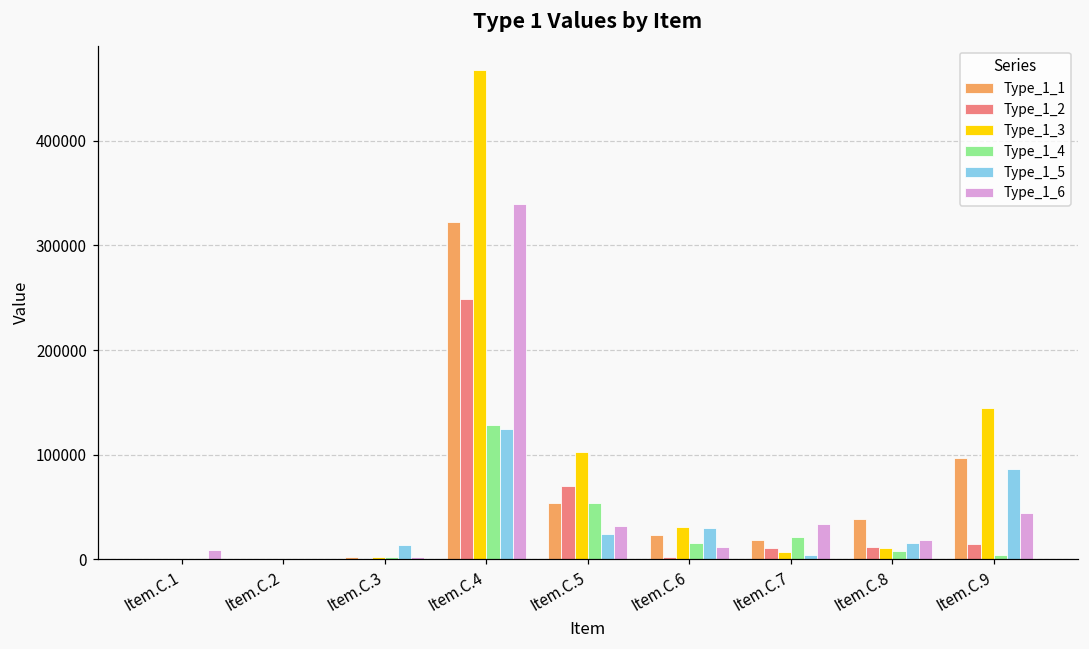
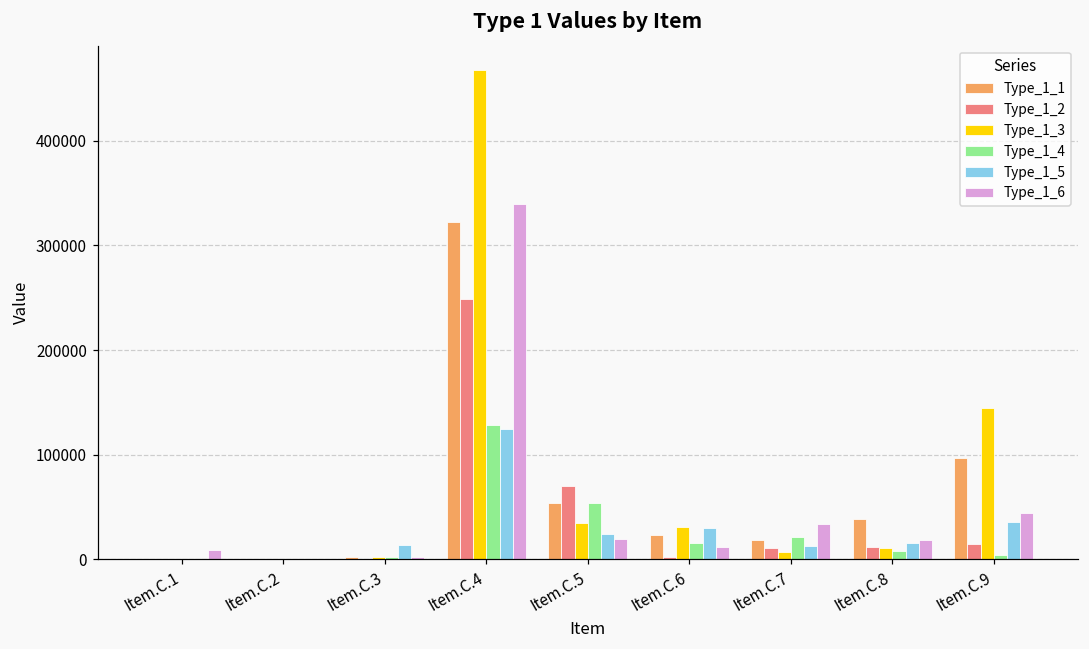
  {
    "Type_1_3": {
      "Item.C.4": 470000,
-     "Item.C.5": 100000,
+     "Item.C.5": 30000,
      "Item.C.6": 30000,
      "Item.C.7": 10000,
      "Item.C.8": 10000,
      "Item.C.9": 140000
    },
    "Type_1_4": {
      "Item.C.4": 130000,
      "Item.C.5": 50000,
      "Item.C.6": 20000,
      "Item.C.7": 20000,
      "Item.C.8": 10000,
      "Item.C.9": 0
    },
    "Type_1_5": {
      "Item.C.3": 10000,
      "Item.C.4": 120000,
      "Item.C.5": 20000,
      "Item.C.6": 30000,
-     "Item.C.7": 0,
+     "Item.C.7": 10000,
      "Item.C.8": 20000,
-     "Item.C.9": 90000
+     "Item.C.9": 40000
    },
    "Type_1_6": {
      "Item.C.1": 10000,
      "Item.C.4": 340000,
-     "Item.C.5": 30000,
+     "Item.C.5": 20000,
      "Item.C.6": 10000,
      "Item.C.7": 30000,
      "Item.C.8": 20000,
      "Item.C.9": 40000
    }
  }
